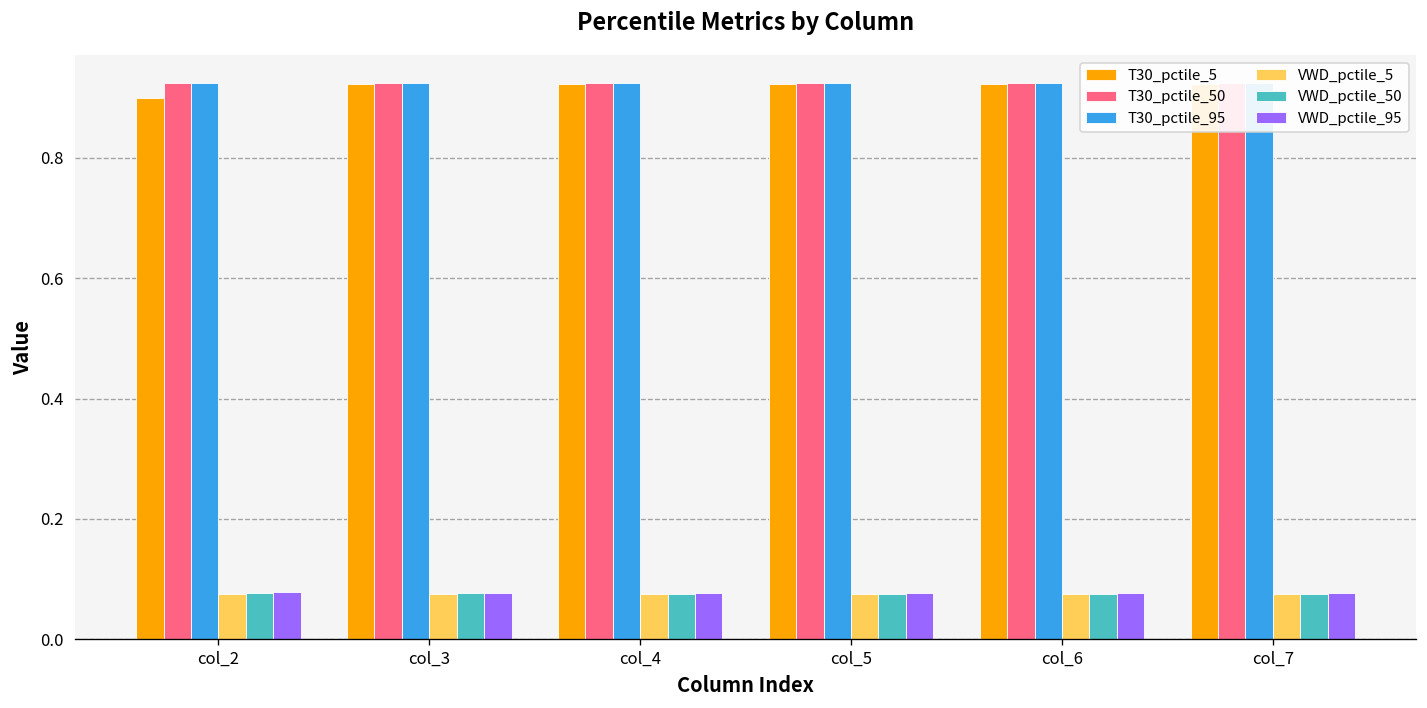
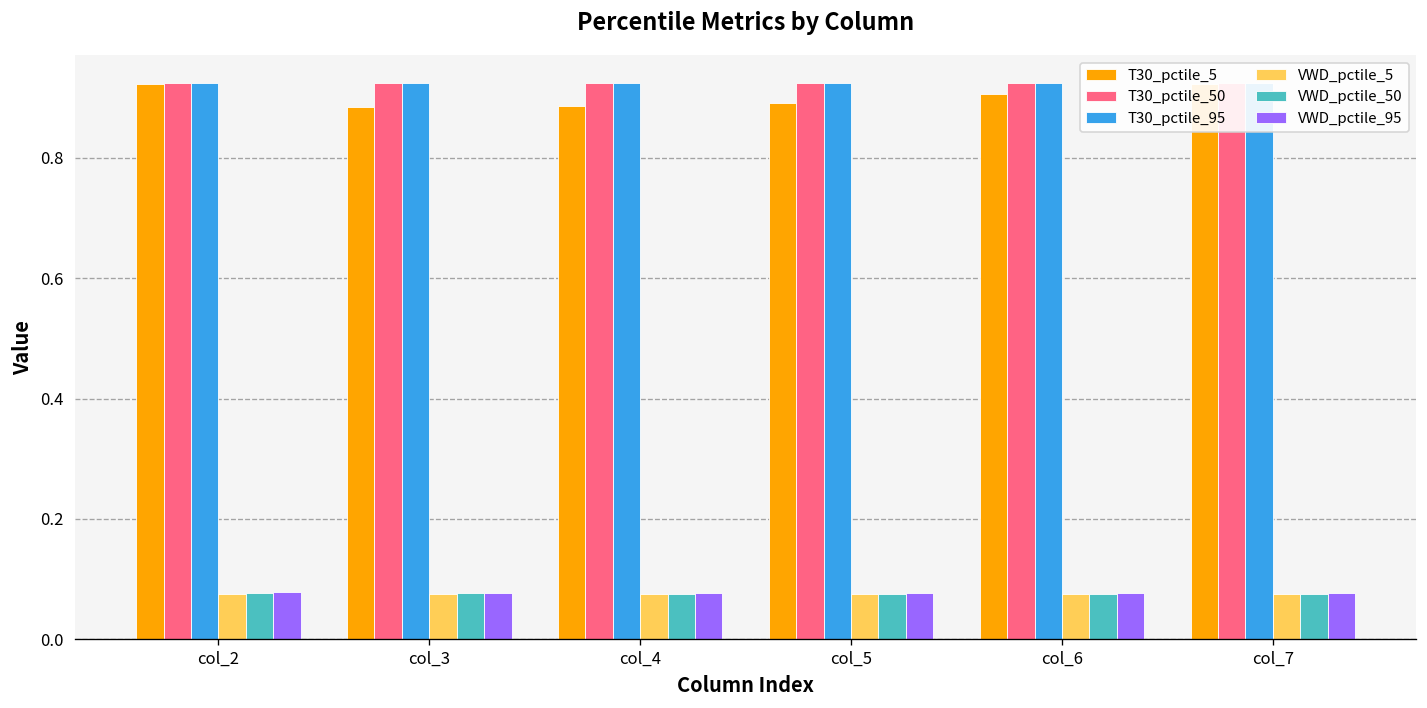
  {
    "T30_pctile_5": {
-     "col_2": 0.90,
-     "col_3": 0.92,
-     "col_4": 0.92,
-     "col_5": 0.92,
-     "col_6": 0.92
+     "col_2": 0.92,
+     "col_3": 0.88,
+     "col_4": 0.89,
+     "col_5": 0.89,
+     "col_6": 0.91
    },
    "T30_pctile_50": {
      "col_2": 0.92,
      "col_3": 0.92,
      "col_4": 0.92,
      "col_5": 0.92,
      "col_6": 0.92
    },
    "VWD_pctile_5": {
      "col_2": 0.08,
      "col_3": 0.08,
      "col_4": 0.08,
      "col_5": 0.08,
      "col_6": 0.08,
      "col_7": 0.08
    },
    "VWD_pctile_95": {
      "col_2": 0.08,
      "col_3": 0.08,
      "col_4": 0.08,
      "col_5": 0.08,
      "col_6": 0.08,
      "col_7": 0.08
    }
  }
